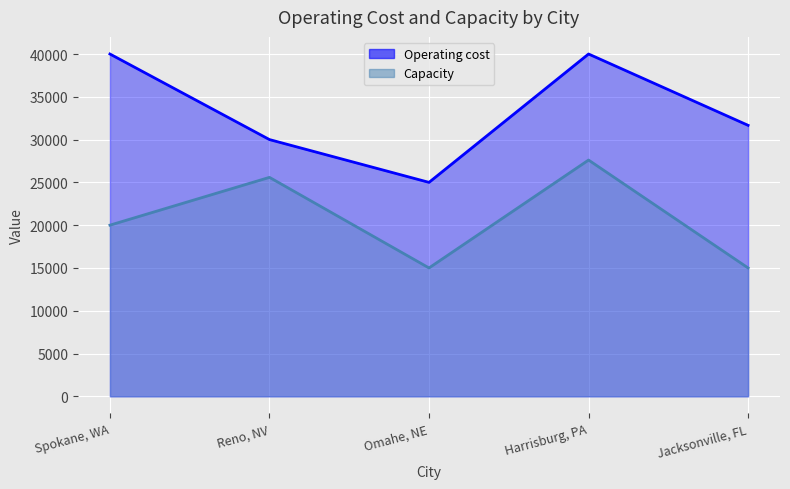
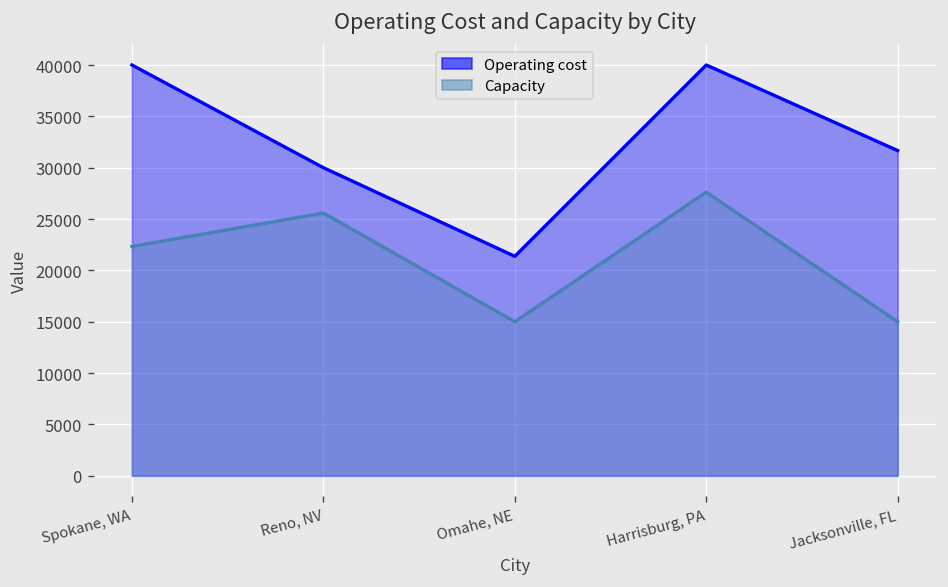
  {
    "Operating cost": {
      "Spokane, WA": 40000,
      "Reno, NV": 30000,
-     "Omahe, NE": 25000,
+     "Omahe, NE": 21000,
      "Harrisburg, PA": 40000,
      "Jacksonville, FL": 32000
    },
    "Capacity": {
-     "Spokane, WA": 20000,
+     "Spokane, WA": 22000,
      "Reno, NV": 26000,
      "Omahe, NE": 15000,
      "Harrisburg, PA": 28000,
      "Jacksonville, FL": 15000
    }
  }
